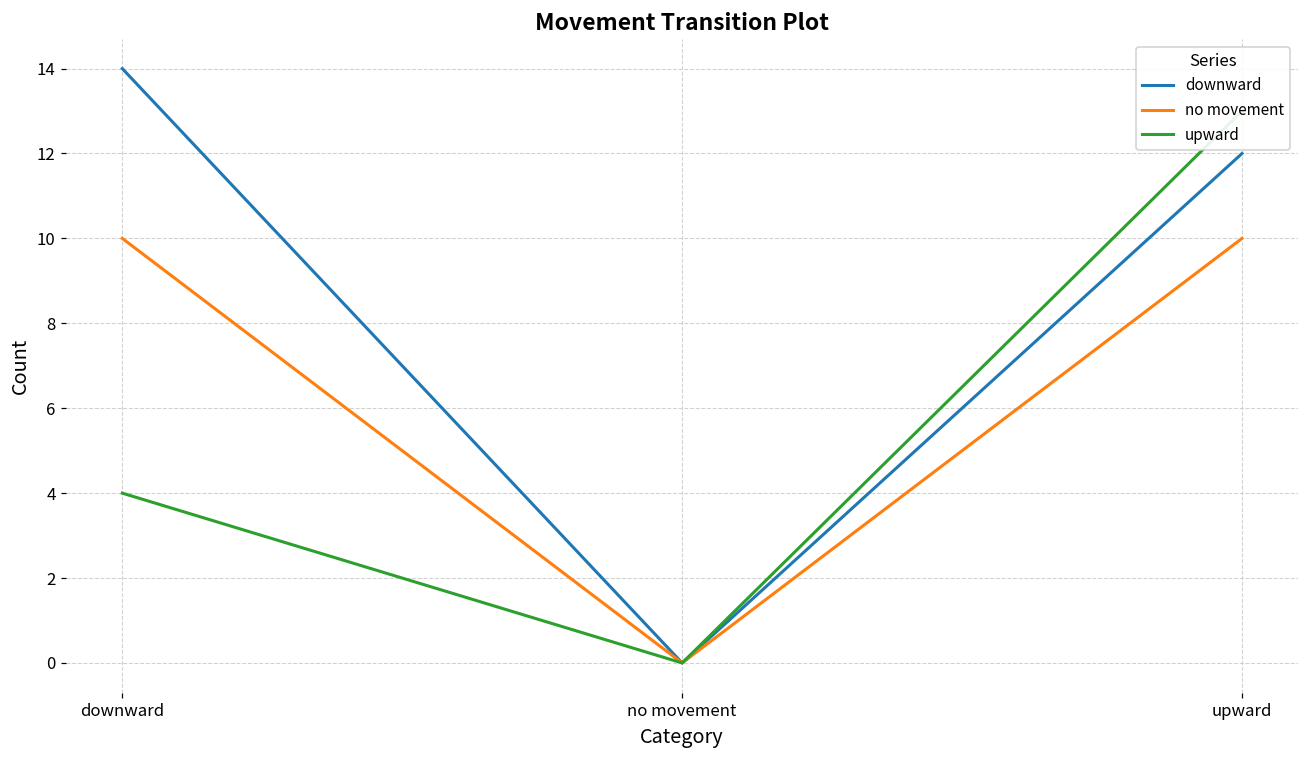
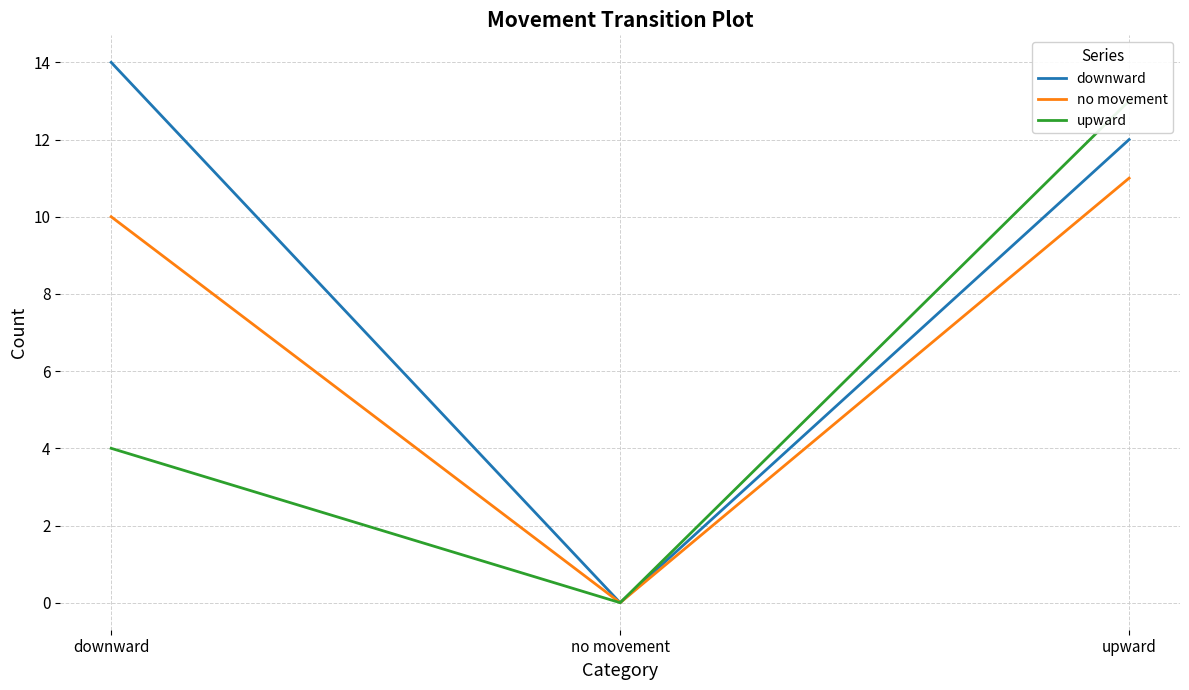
  {
    "downward": {
      "downward": 14,
      "upward": 12
    },
    "no movement": {
      "downward": 10,
-     "upward": 10
+     "upward": 11
    },
    "upward": {
      "downward": 4
    }
  }
